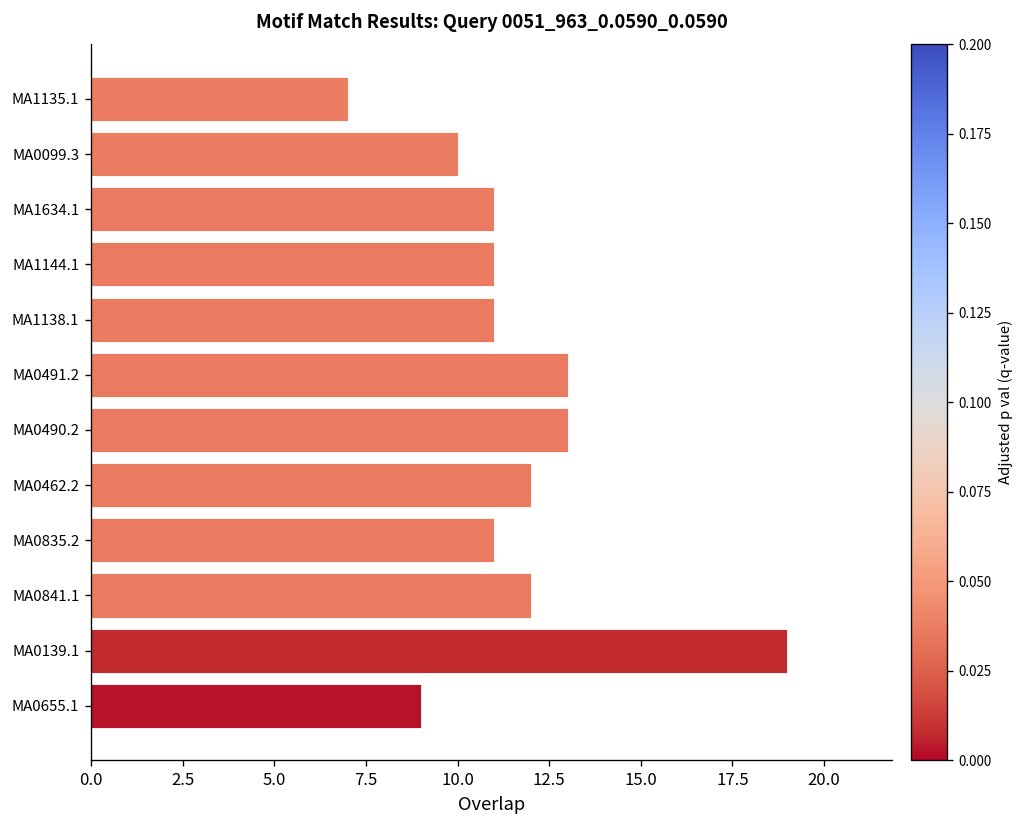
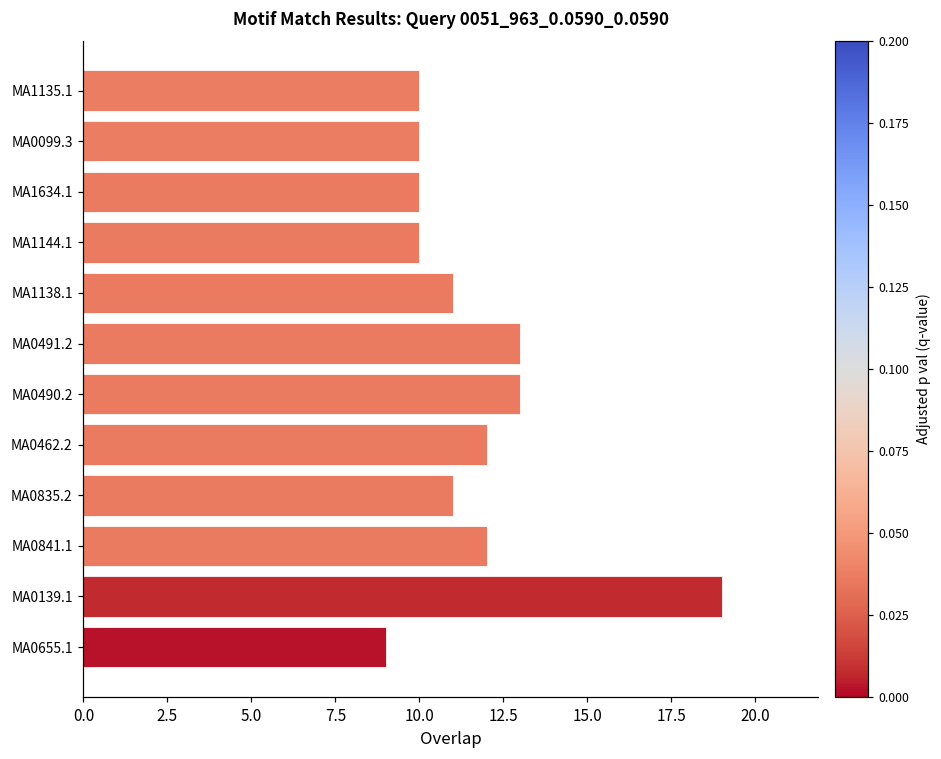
  {
-   "MA1135.1": 7,
+   "MA1135.1": 10,
    "MA0099.3": 10,
-   "MA1634.1": 11,
-   "MA1144.1": 11,
+   "MA1634.1": 10,
+   "MA1144.1": 10,
    "MA1138.1": 11,
    "MA0491.2": 13,
    "MA0490.2": 13,
    "MA0462.2": 12,
    "MA0835.2": 11,
    "MA0841.1": 12,
    "MA0139.1": 19,
    "MA0655.1": 9
  }
